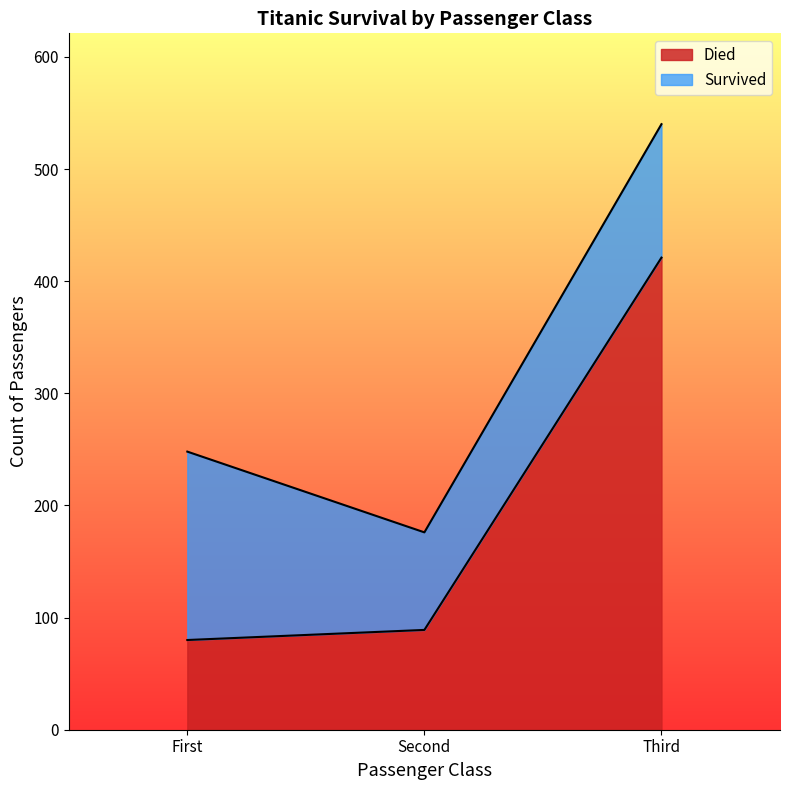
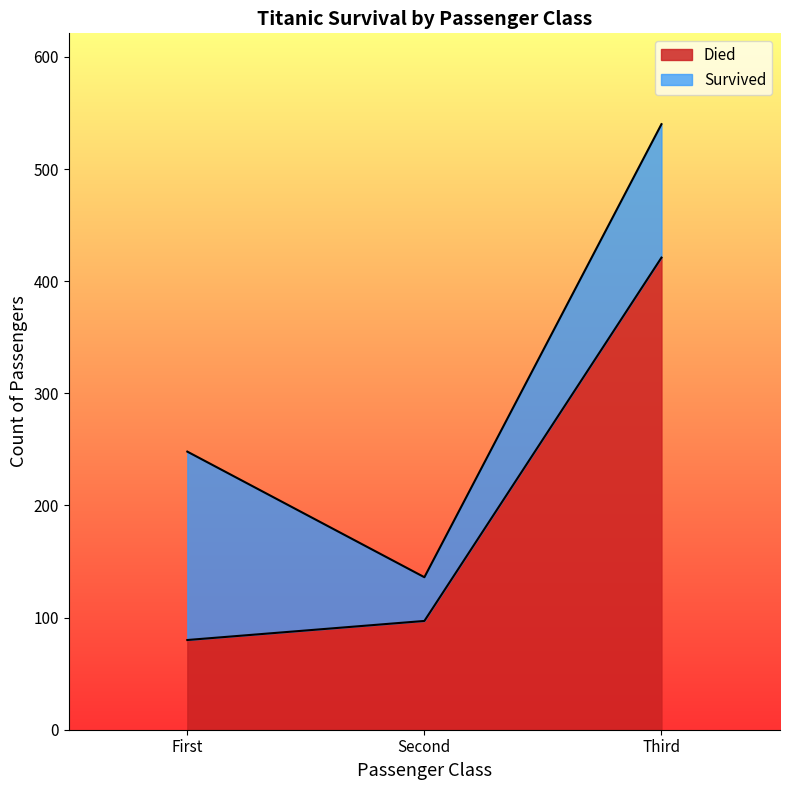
  {
    "Died": {
      "First": 80,
-     "Second": 89,
+     "Second": 97,
      "Third": 421
    },
    "Survived": {
      "First": 168,
-     "Second": 87,
+     "Second": 39,
      "Third": 119
    }
  }
